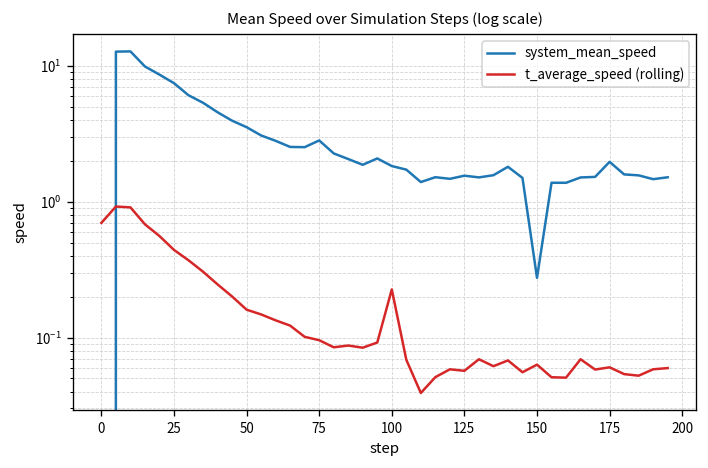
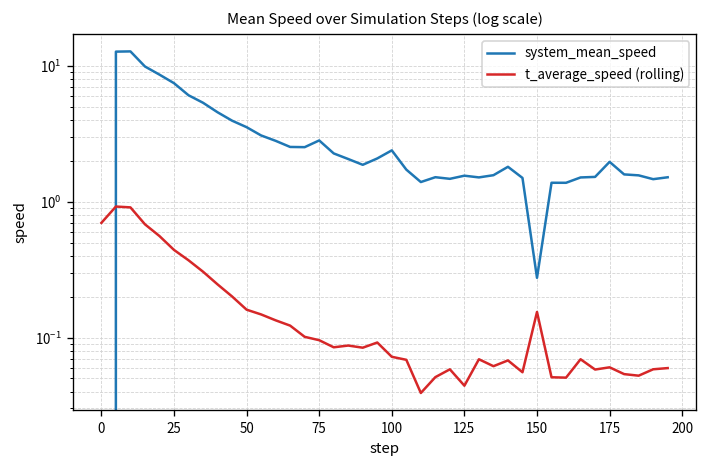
  {
    "system_mean_speed": {
      "25": 7,
      "50": 3.6,
      "75": 2.8,
-     "100": 1.8,
+     "100": 2.4,
      "125": 1.6,
      "150": 0.28,
      "175": 2.0
    },
    "t_average_speed (rolling)": {
      "0": 0.7,
      "25": 0.44,
      "50": 0.16,
      "75": 0.10,
-     "100": 0.23,
-     "125": 0.06,
-     "150": 0.06,
+     "100": 0.07,
+     "125": 0.044,
+     "150": 0.15,
      "175": 0.06
    }
  }
